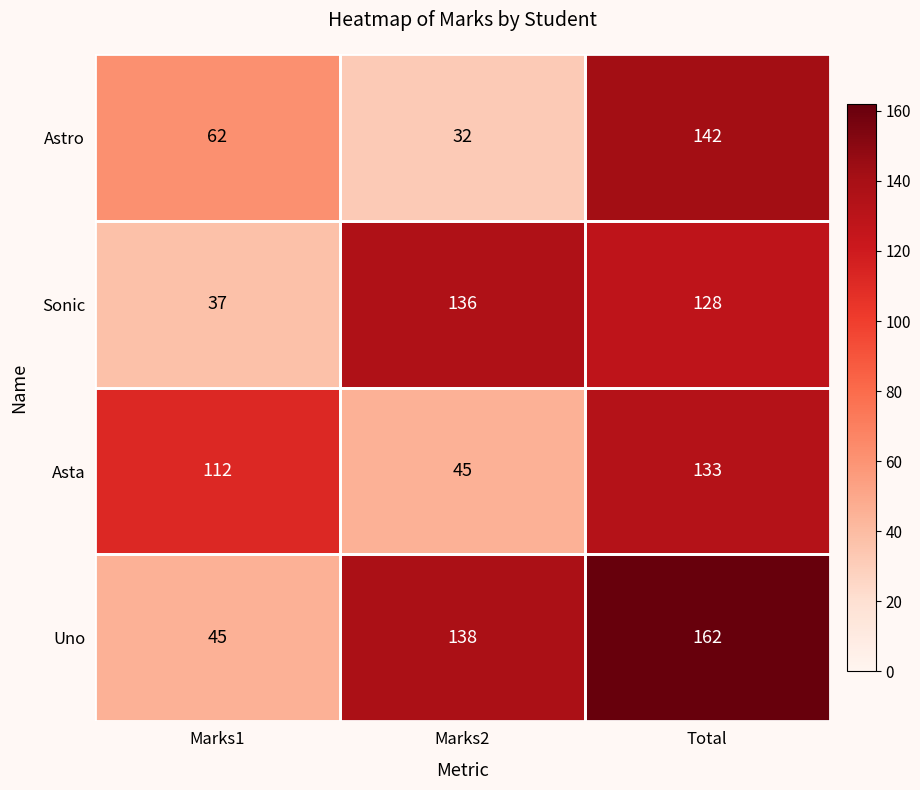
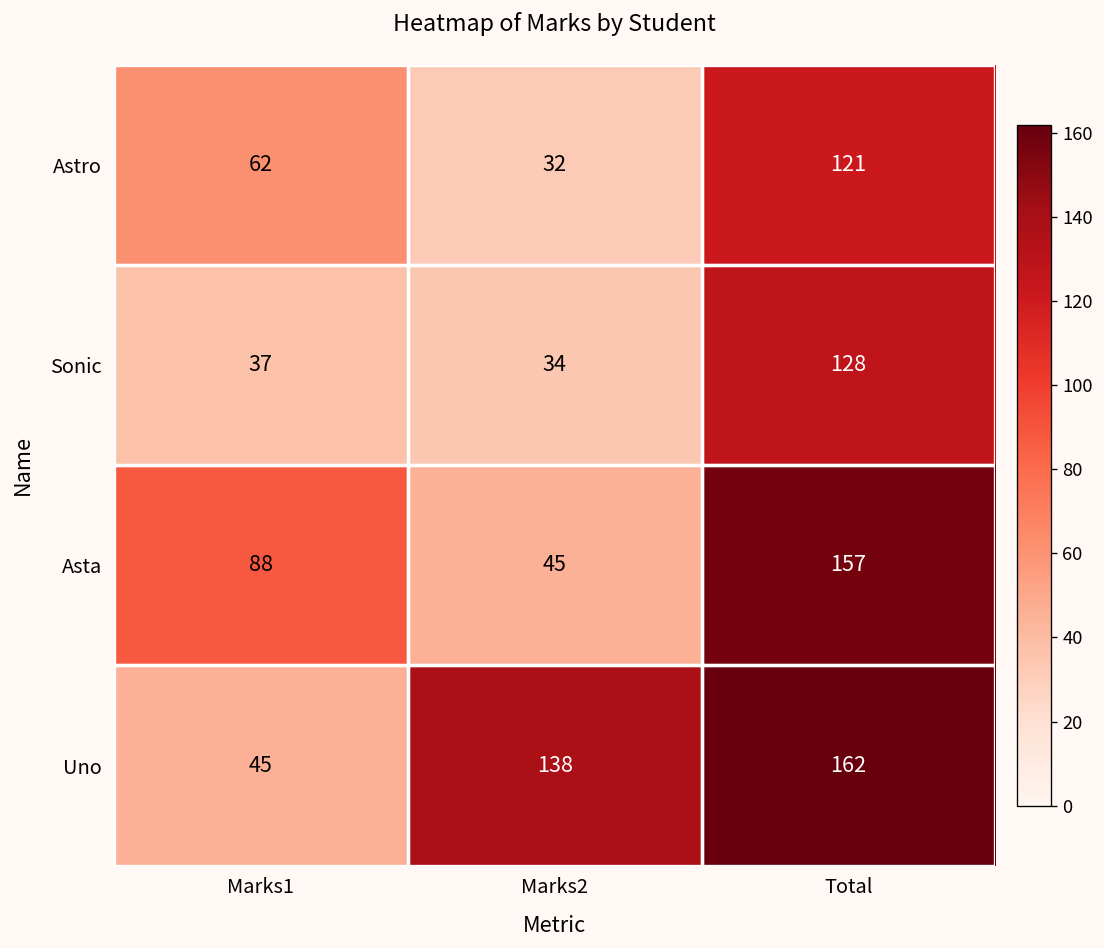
  {
    "Astro": {
      "Marks1": 62,
      "Marks2": 32,
-     "Total": 142
+     "Total": 121
    },
    "Sonic": {
      "Marks1": 37,
-     "Marks2": 136,
+     "Marks2": 34,
      "Total": 128
    },
    "Asta": {
-     "Marks1": 112,
+     "Marks1": 88,
      "Marks2": 45,
-     "Total": 133
+     "Total": 157
    },
    "Uno": {
      "Marks1": 45,
      "Marks2": 138,
      "Total": 162
    }
  }
